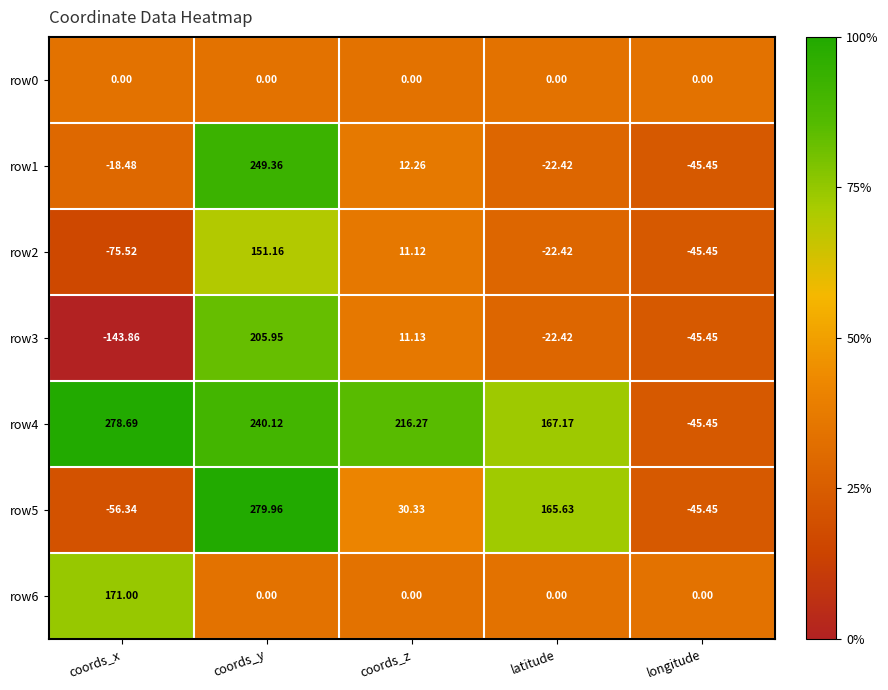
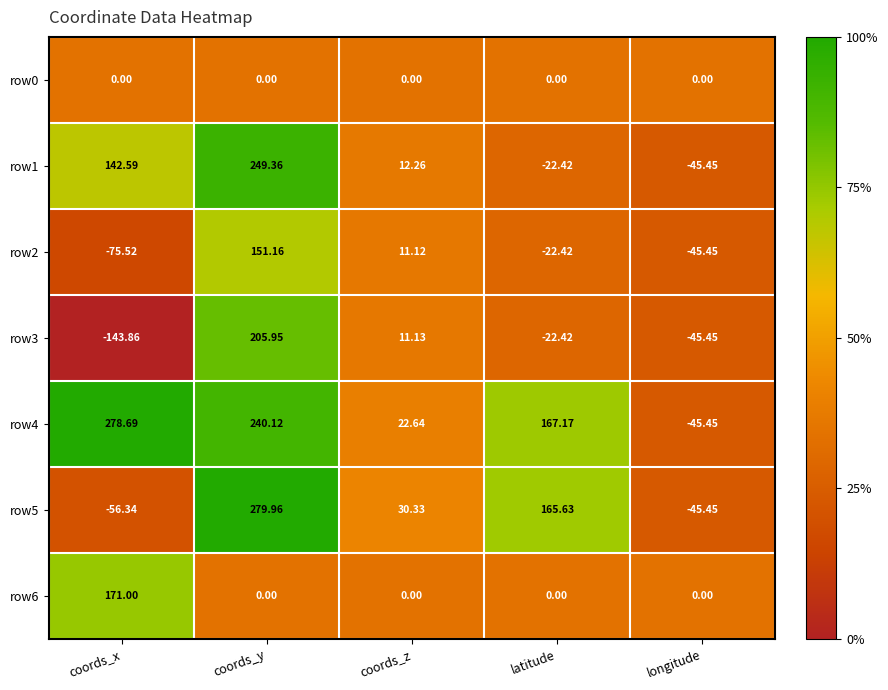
  {
    "row0": {
      "coords_x": 0.00,
      "coords_y": 0.00,
      "coords_z": 0.00,
      "latitude": 0.00,
      "longitude": 0.00
    },
    "row1": {
-     "coords_x": -18.48,
+     "coords_x": 142.59,
      "coords_y": 249.36,
      "coords_z": 12.26,
      "latitude": -22.42,
      "longitude": -45.45
    },
    "row2": {
      "coords_x": -75.52,
      "coords_y": 151.16,
      "coords_z": 11.12,
      "latitude": -22.42,
      "longitude": -45.45
    },
    "row3": {
      "coords_x": -143.86,
      "coords_y": 205.95,
      "coords_z": 11.13,
      "latitude": -22.42,
      "longitude": -45.45
    },
    "row4": {
      "coords_x": 278.69,
      "coords_y": 240.12,
-     "coords_z": 216.27,
+     "coords_z": 22.64,
      "latitude": 167.17,
      "longitude": -45.45
    },
    "row5": {
      "coords_x": -56.34,
      "coords_y": 279.96,
      "coords_z": 30.33,
      "latitude": 165.63,
      "longitude": -45.45
    },
    "row6": {
      "coords_x": 171.00,
      "coords_y": 0.00,
      "coords_z": 0.00,
      "latitude": 0.00,
      "longitude": 0.00
    }
  }
